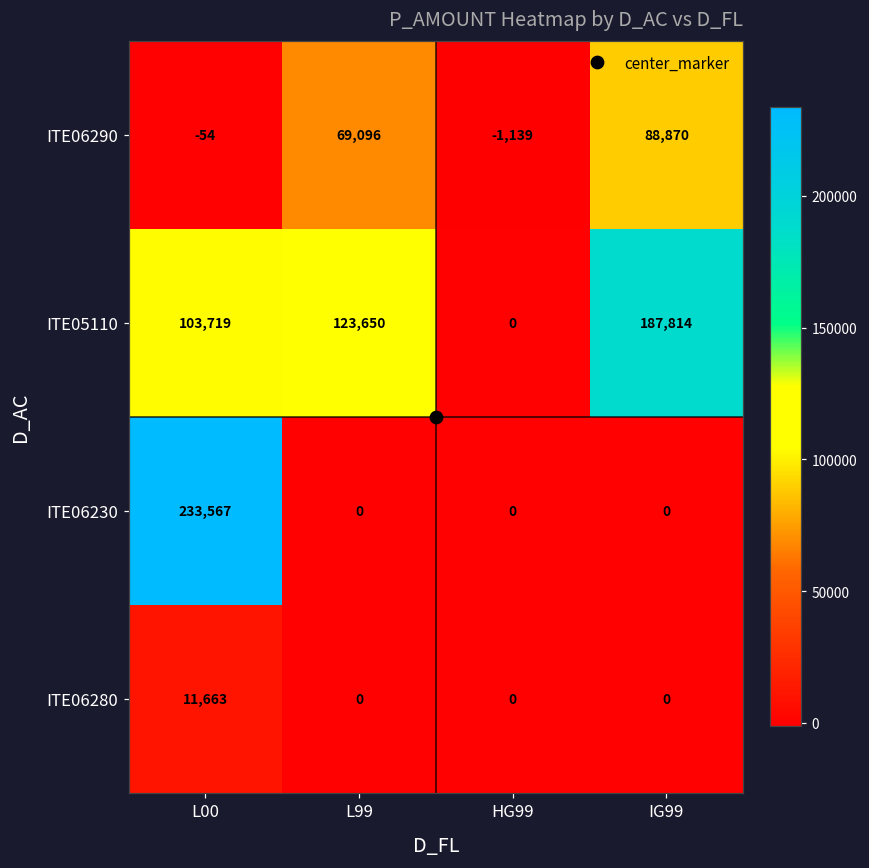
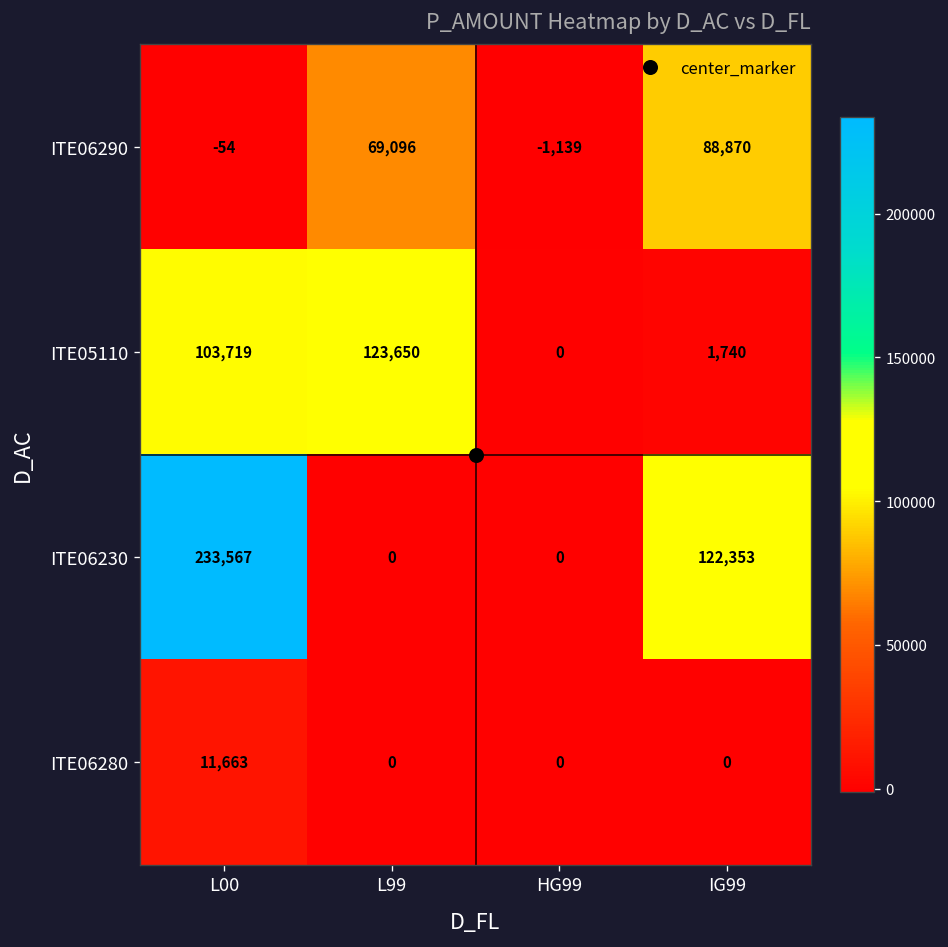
  {
    "ITE06290": {
      "L00": "-54",
      "L99": "69,096",
      "HG99": "-1,139",
      "IG99": "88,870"
    },
    "ITE05110": {
      "L00": "103,719",
      "L99": "123,650",
      "HG99": "0",
-     "IG99": "187,814"
+     "IG99": "1,740"
    },
    "ITE06230": {
      "L00": "233,567",
      "L99": "0",
      "HG99": "0",
-     "IG99": "0"
+     "IG99": "122,353"
    },
    "ITE06280": {
      "L00": "11,663",
      "L99": "0",
      "HG99": "0",
      "IG99": "0"
    }
  }
